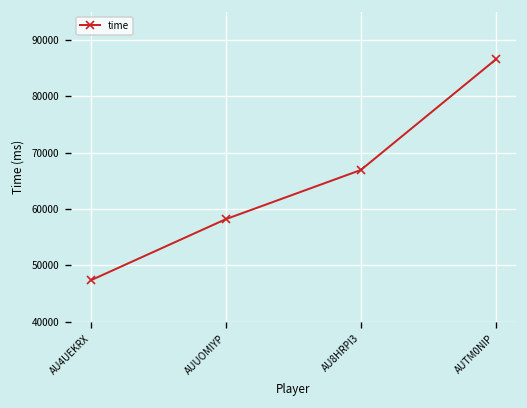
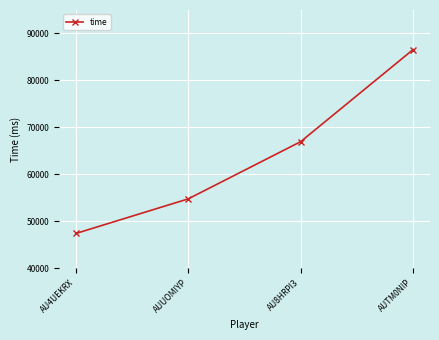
  {
    "AU4UEKRX": 47000,
-   "AUUOMIYP": 58000,
+   "AUUOMIYP": 55000,
    "AU8HRPI3": 67000,
    "AUTM0NIP": 87000
  }
